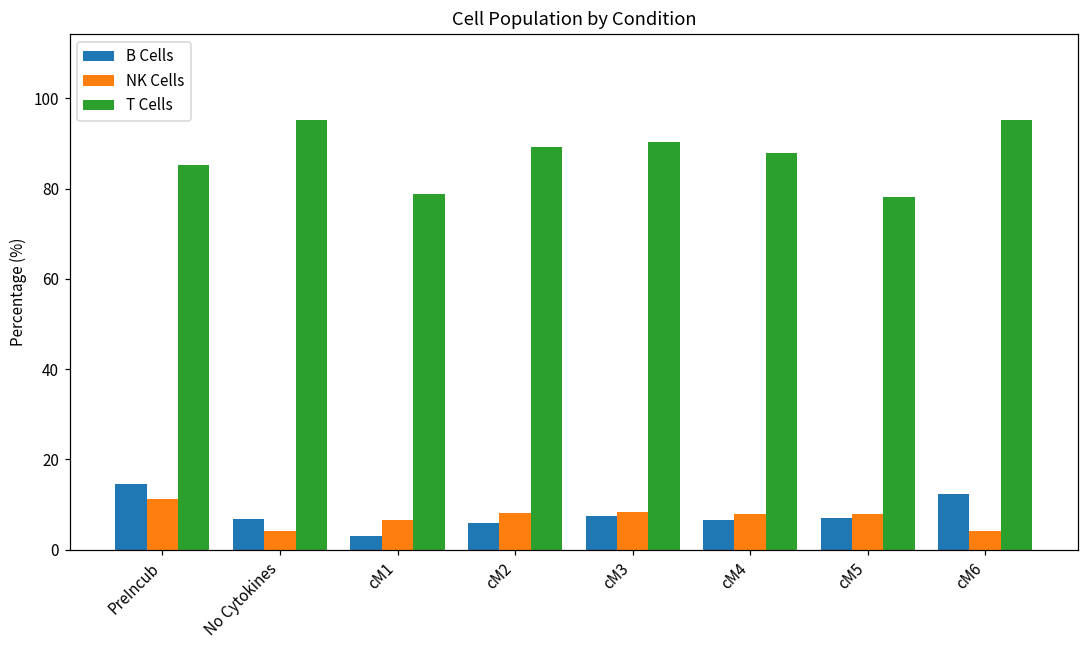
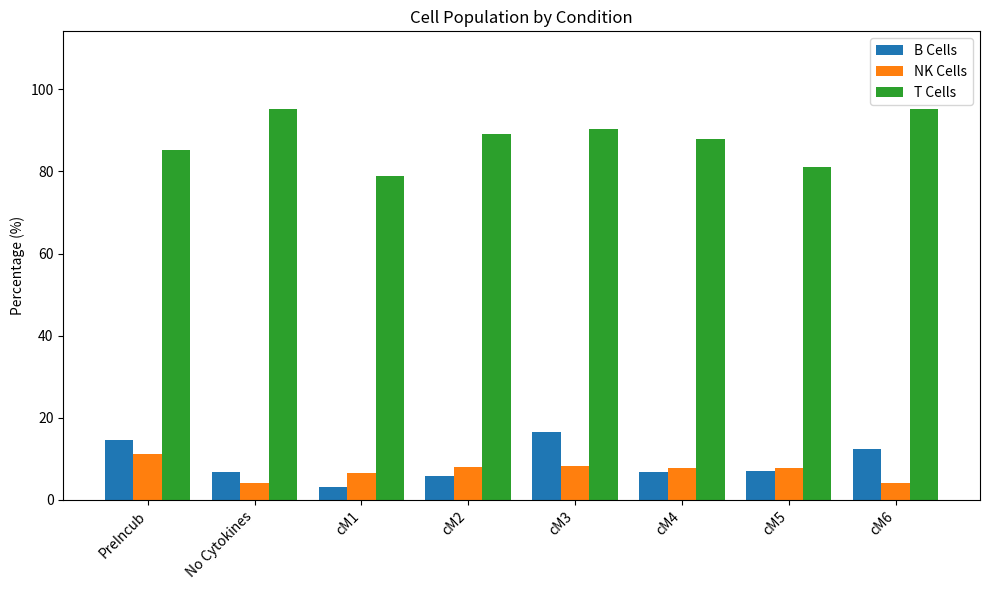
  {
    "B Cells": {
      "PreIncub": 15,
      "No Cytokines": 7,
      "cM1": 3,
      "cM2": 6,
-     "cM3": 8,
+     "cM3": 17,
      "cM4": 7,
      "cM5": 7,
      "cM6": 12
    },
    "NK Cells": {
      "PreIncub": 11,
      "No Cytokines": 4,
      "cM1": 7,
      "cM2": 8,
      "cM3": 8,
      "cM4": 8,
      "cM5": 8,
      "cM6": 4
    },
    "T Cells": {
      "PreIncub": 85,
      "No Cytokines": 95,
      "cM1": 79,
      "cM2": 89,
      "cM3": 90,
      "cM4": 88,
-     "cM5": 78,
+     "cM5": 81,
      "cM6": 95
    }
  }
